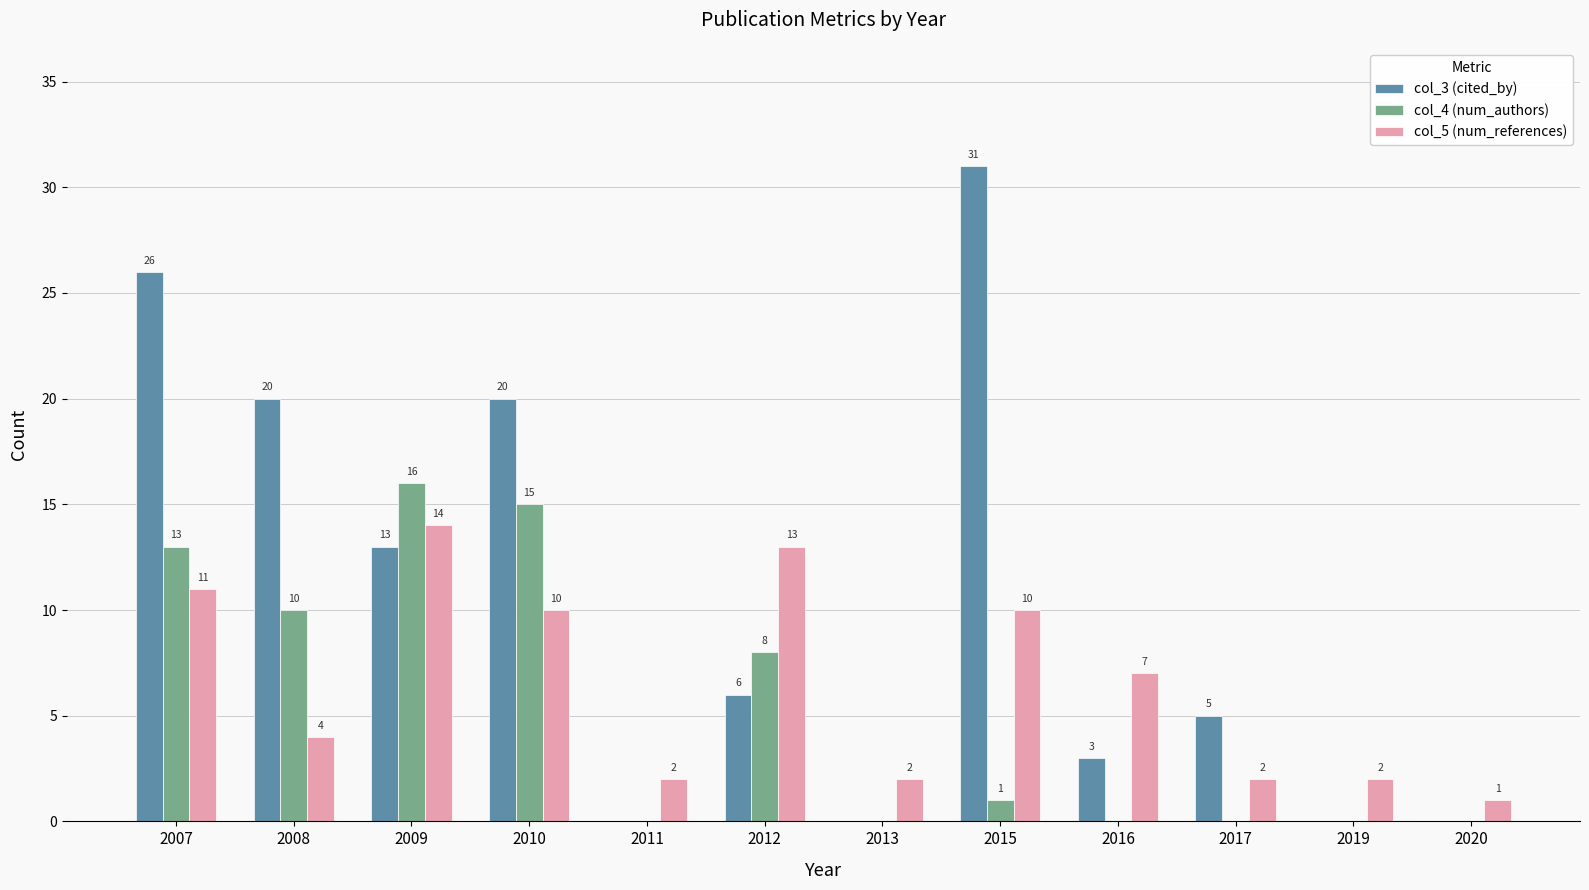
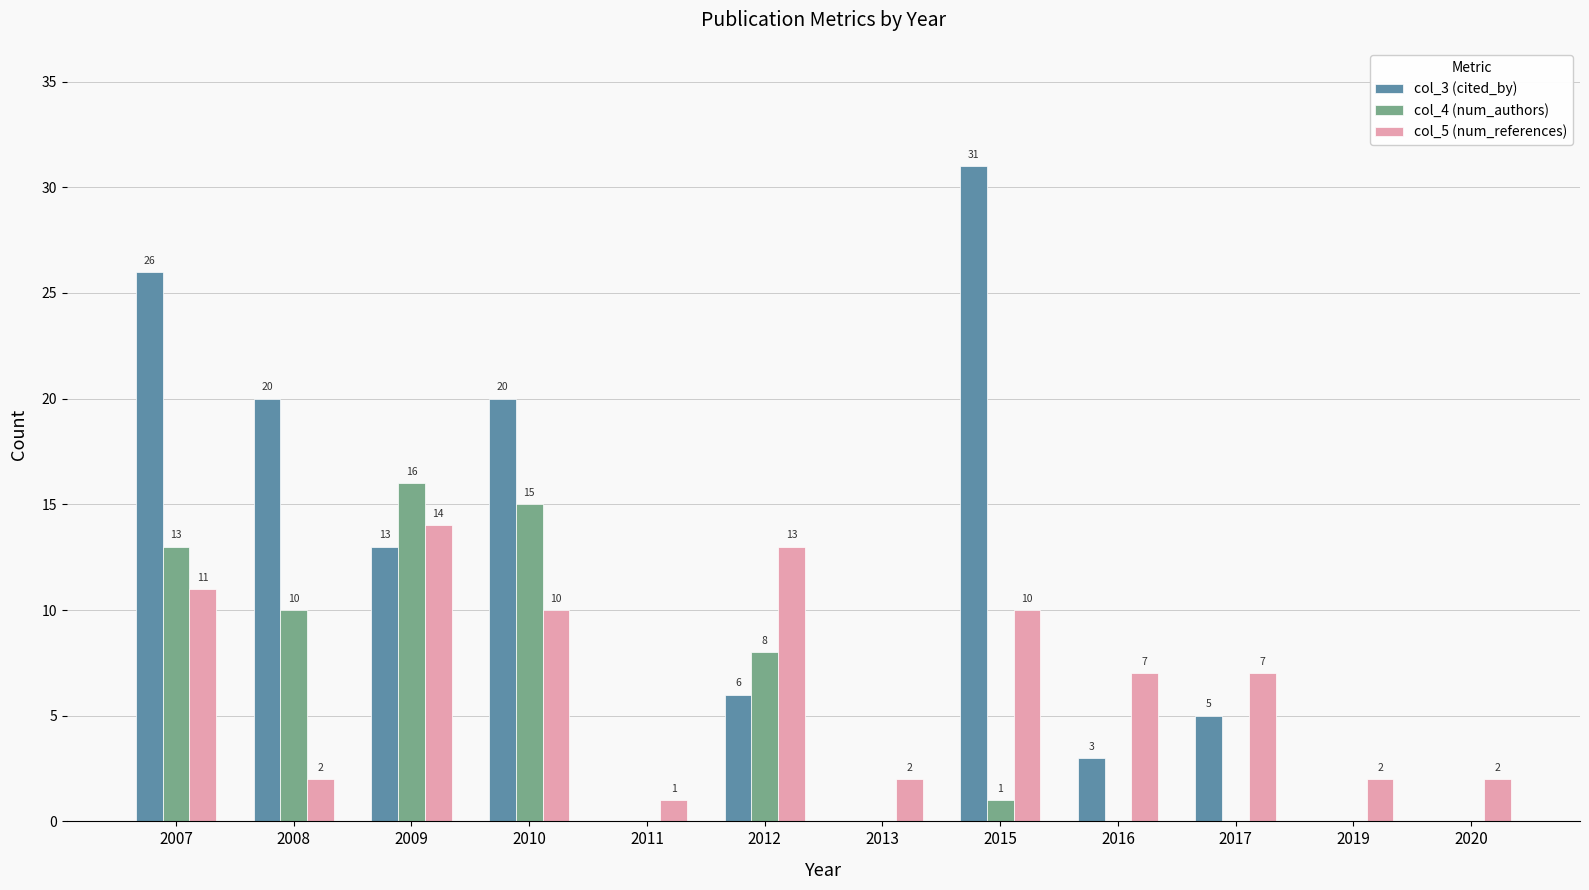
  {
    "col_5 (num_references)": {
      "2007": 11,
-     "2008": 4,
+     "2008": 2,
      "2009": 14,
      "2010": 10,
-     "2011": 2,
+     "2011": 1,
      "2012": 13,
      "2013": 2,
      "2015": 10,
      "2016": 7,
-     "2017": 2,
+     "2017": 7,
      "2019": 2,
-     "2020": 1
+     "2020": 2
    }
  }
